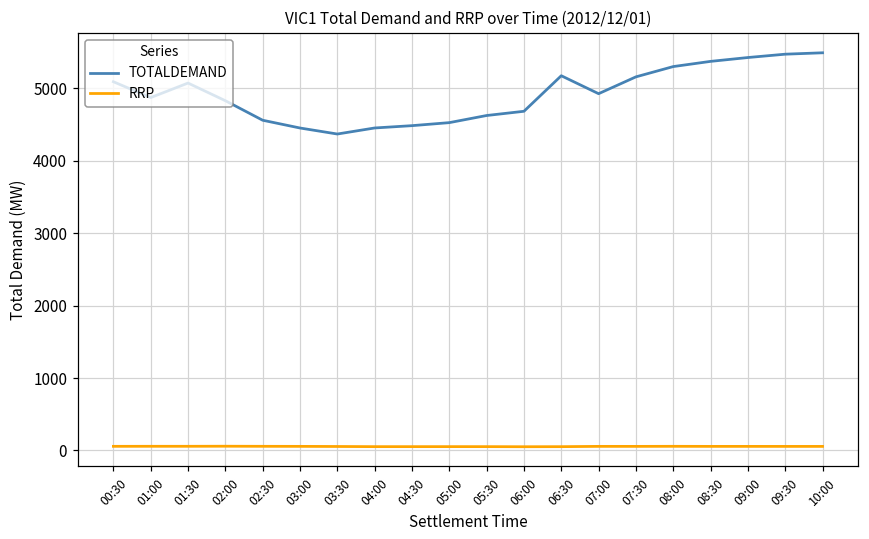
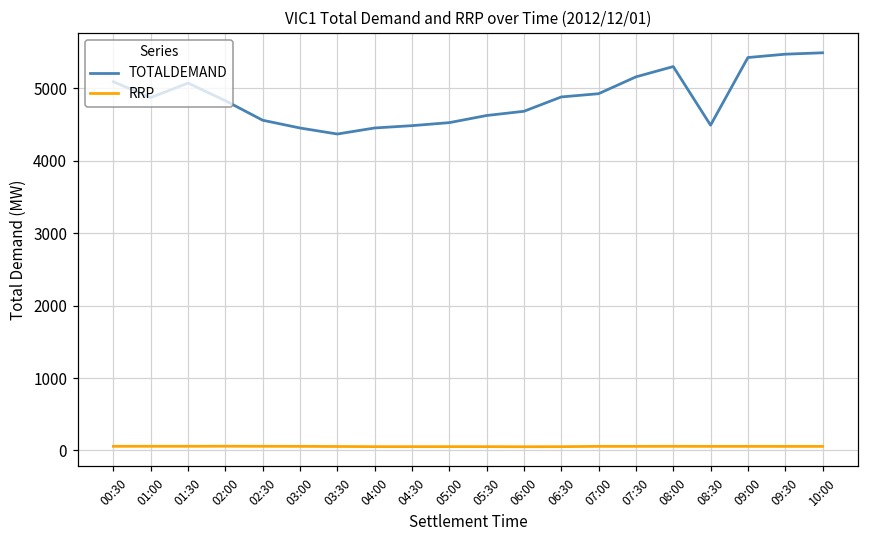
  {
    "TOTALDEMAND": {
      "02:30": 4600,
      "03:00": 4500,
      "03:30": 4400,
      "04:00": 4500,
      "04:30": 4500,
      "05:00": 4500,
      "05:30": 4600,
      "06:00": 4700,
-     "06:30": 5200,
+     "06:30": 4900,
      "07:00": 4900,
      "07:30": 5200,
      "08:00": 5300,
-     "08:30": 5400,
+     "08:30": 4500,
      "09:00": 5400,
      "09:30": 5500,
      "10:00": 5500
    },
    "RRP": {
      "00:30": 100,
      "01:00": 100,
      "01:30": 100,
      "02:00": 100,
      "02:30": 100,
      "03:00": 100,
      "03:30": 100,
      "04:00": 100,
      "04:30": 100,
      "05:00": 100,
      "05:30": 100,
      "06:00": 100,
      "06:30": 100,
      "07:00": 100,
      "07:30": 100,
      "08:00": 100,
      "08:30": 100,
      "09:00": 100,
      "09:30": 100,
      "10:00": 100
    }
  }
